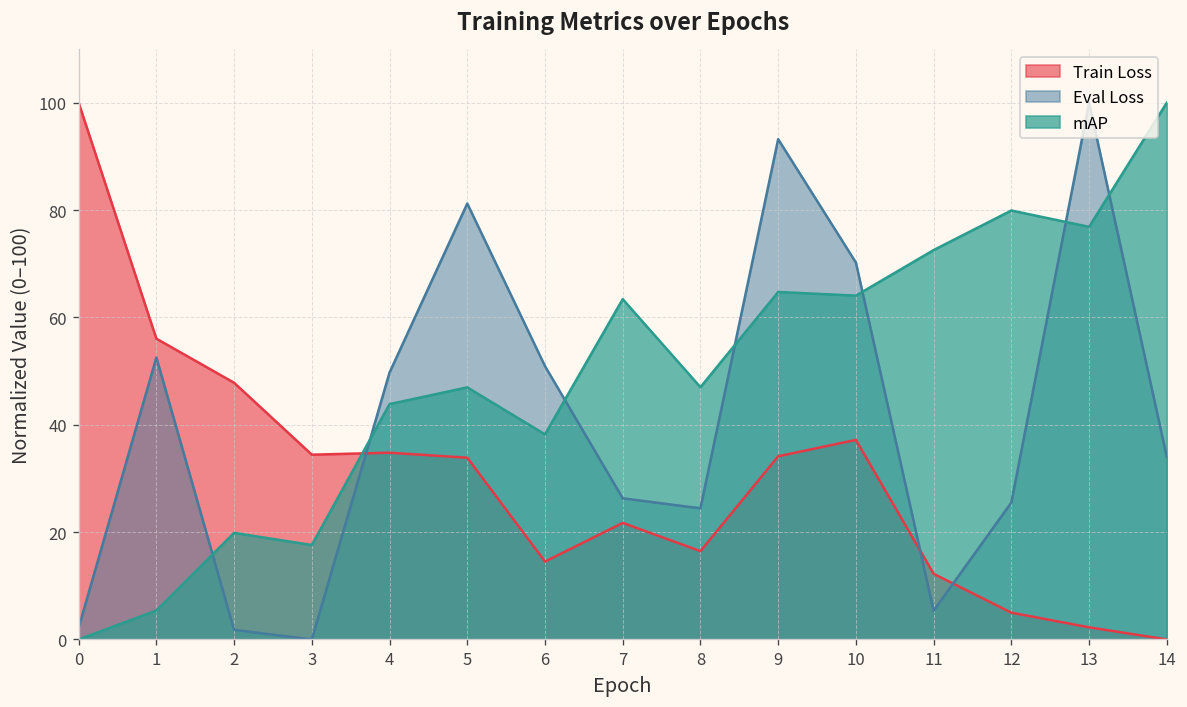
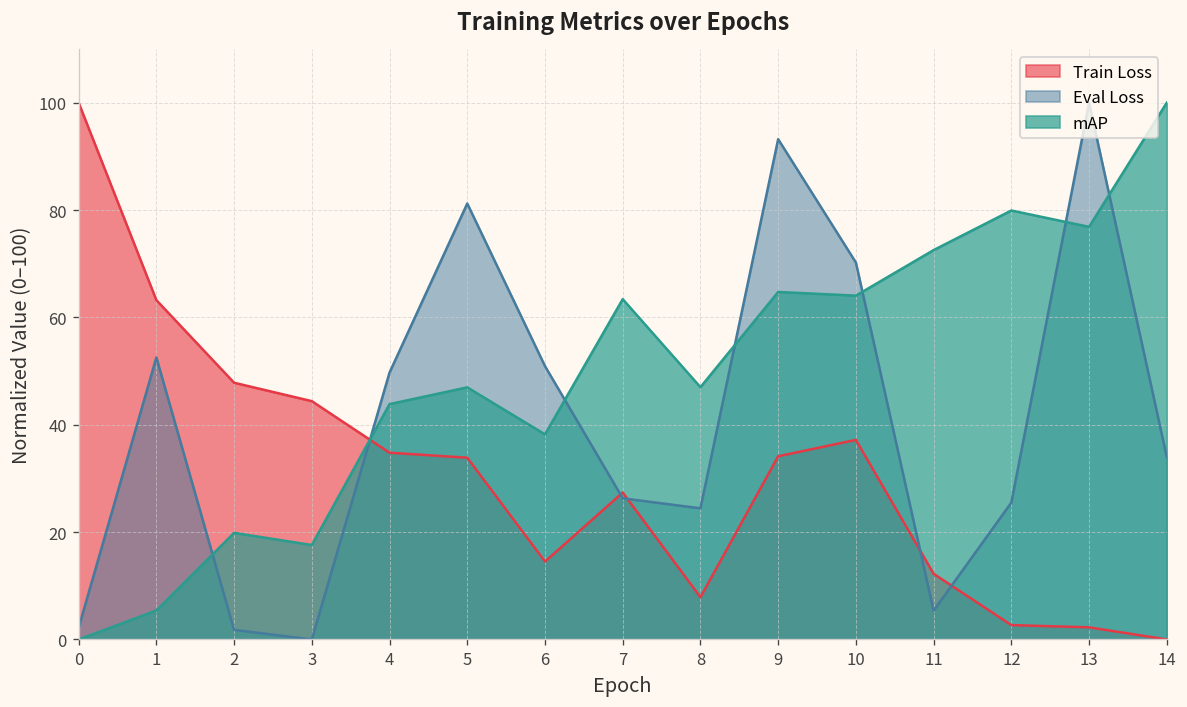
  {
    "Train Loss": {
      "0": 100,
-     "1": 56,
+     "1": 63,
      "2": 48,
-     "3": 34,
+     "3": 44,
      "4": 35,
      "5": 34,
      "6": 15,
-     "7": 22,
-     "8": 16,
+     "7": 27,
+     "8": 8,
      "9": 34,
      "10": 37,
      "11": 12,
-     "12": 5,
+     "12": 3,
      "13": 2,
      "14": 0
    }
  }
